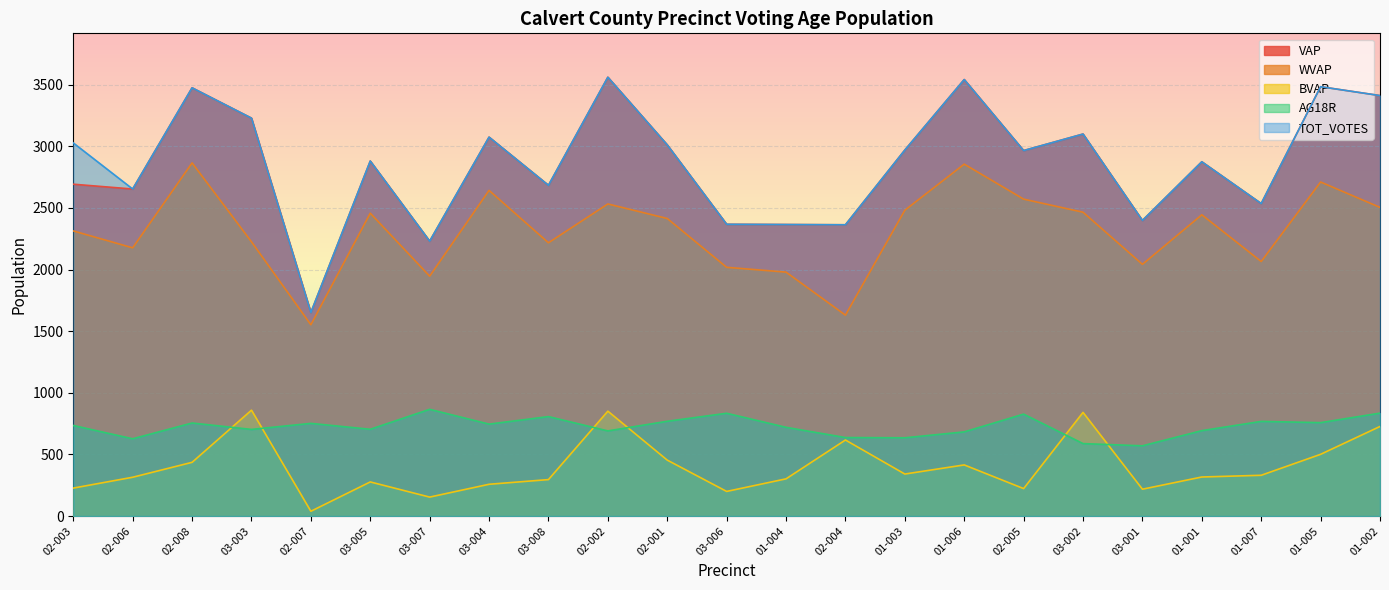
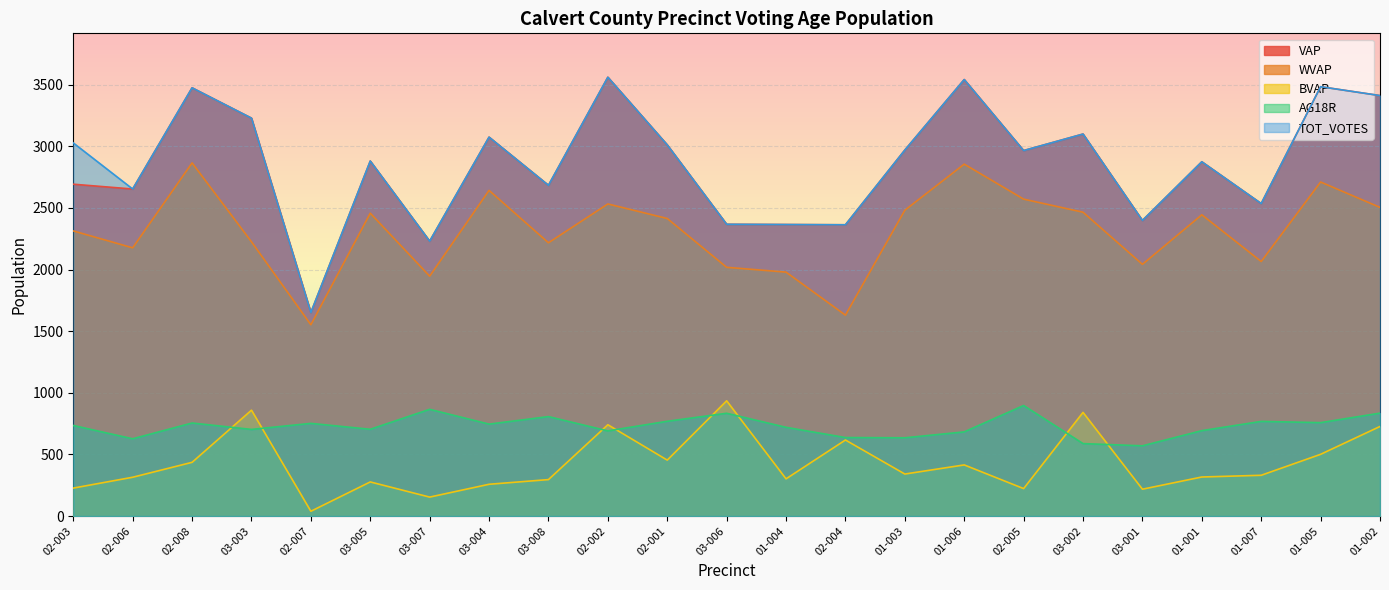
  {
    "BVAP": {
      "02-003": 230,
      "02-006": 320,
      "02-008": 440,
      "03-003": 860,
      "02-007": 40,
      "03-005": 280,
      "03-007": 150,
      "03-004": 260,
      "03-008": 300,
-     "02-002": 850,
+     "02-002": 740,
      "02-001": 450,
-     "03-006": 200,
+     "03-006": 940,
      "01-004": 300,
      "01-003": 340,
      "01-006": 420,
      "02-005": 220,
      "03-002": 840,
      "03-001": 220,
      "01-001": 320,
      "01-007": 330,
      "01-005": 500,
      "01-002": 730
    },
    "AG18R": {
      "02-003": 740,
      "02-006": 630,
      "02-008": 760,
      "03-003": 700,
      "02-007": 750,
      "03-005": 700,
      "03-007": 870,
      "03-004": 750,
      "03-008": 810,
      "02-002": 690,
      "02-001": 770,
      "03-006": 830,
      "01-004": 720,
      "01-003": 640,
      "01-006": 680,
-     "02-005": 830,
+     "02-005": 900,
      "03-002": 590,
      "03-001": 570,
      "01-001": 690,
      "01-007": 770,
      "01-005": 760,
      "01-002": 840
    },
    "TOT_VOTES": {
      "02-003": 3030
    }
  }
